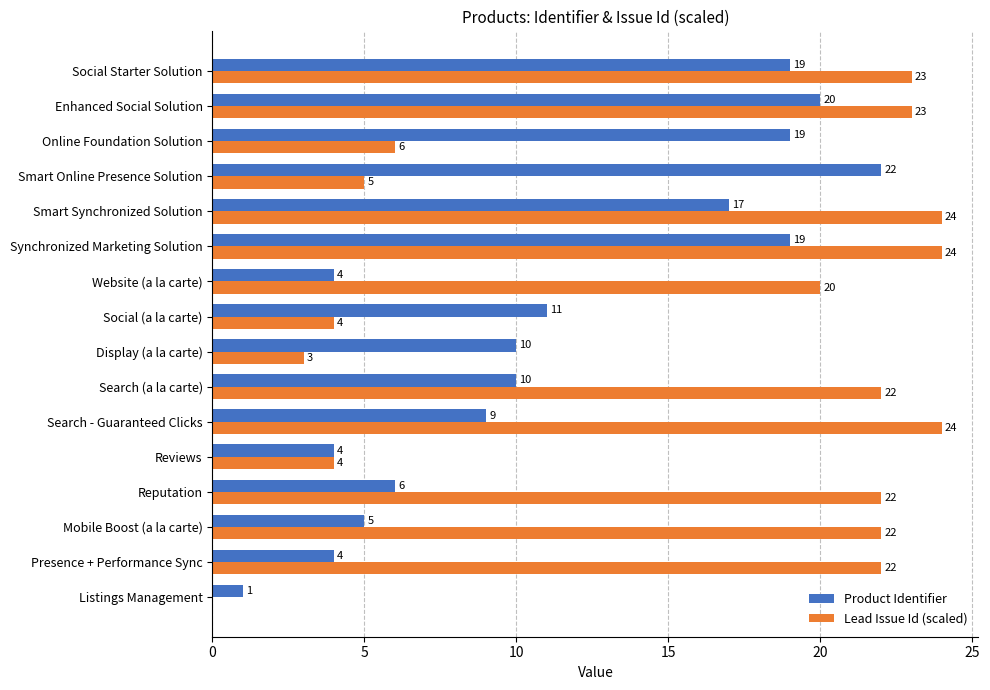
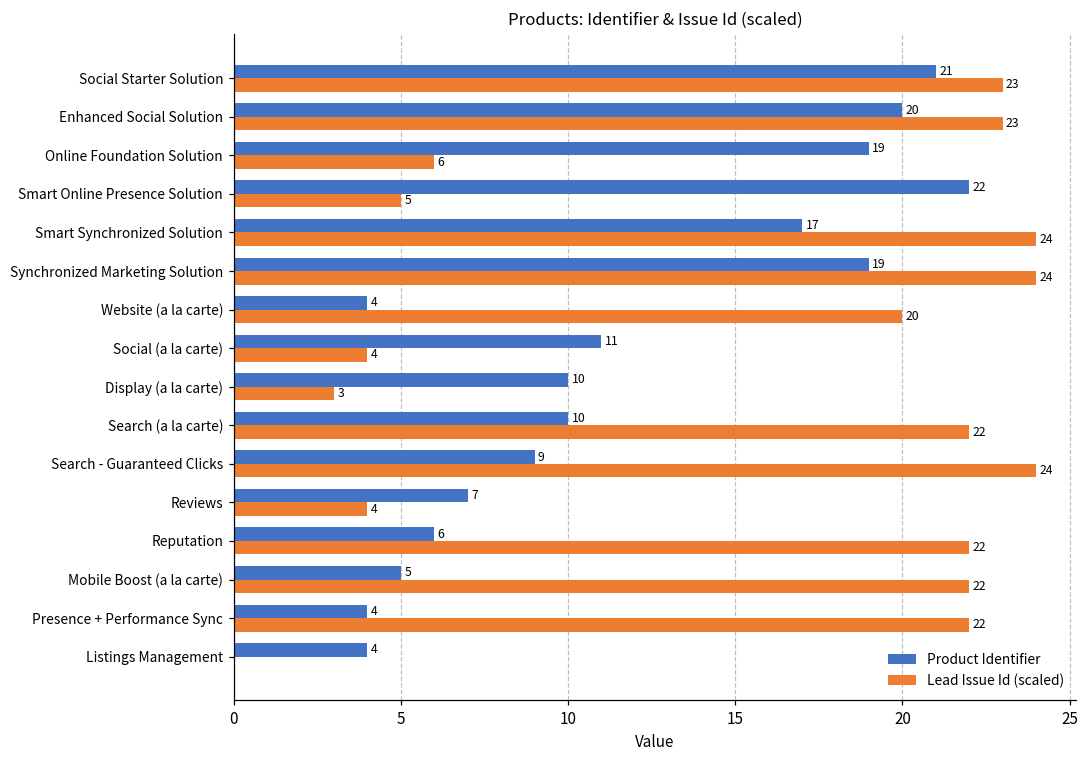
  {
    "Product Identifier": {
-     "Social Starter Solution": 19,
+     "Social Starter Solution": 21,
      "Enhanced Social Solution": 20,
      "Online Foundation Solution": 19,
      "Smart Online Presence Solution": 22,
      "Smart Synchronized Solution": 17,
      "Synchronized Marketing Solution": 19,
      "Website (a la carte)": 4,
      "Social (a la carte)": 11,
      "Display (a la carte)": 10,
      "Search (a la carte)": 10,
      "Search - Guaranteed Clicks": 9,
-     "Reviews": 4,
+     "Reviews": 7,
      "Reputation": 6,
      "Mobile Boost (a la carte)": 5,
      "Presence + Performance Sync": 4,
-     "Listings Management": 1
+     "Listings Management": 4
    },
    "Lead Issue Id (scaled)": {
      "Social Starter Solution": 23,
      "Enhanced Social Solution": 23,
      "Online Foundation Solution": 6,
      "Smart Online Presence Solution": 5,
      "Smart Synchronized Solution": 24,
      "Synchronized Marketing Solution": 24,
      "Website (a la carte)": 20,
      "Social (a la carte)": 4,
      "Display (a la carte)": 3,
      "Search (a la carte)": 22,
      "Search - Guaranteed Clicks": 24,
      "Reviews": 4,
      "Reputation": 22,
      "Mobile Boost (a la carte)": 22,
      "Presence + Performance Sync": 22
    }
  }
